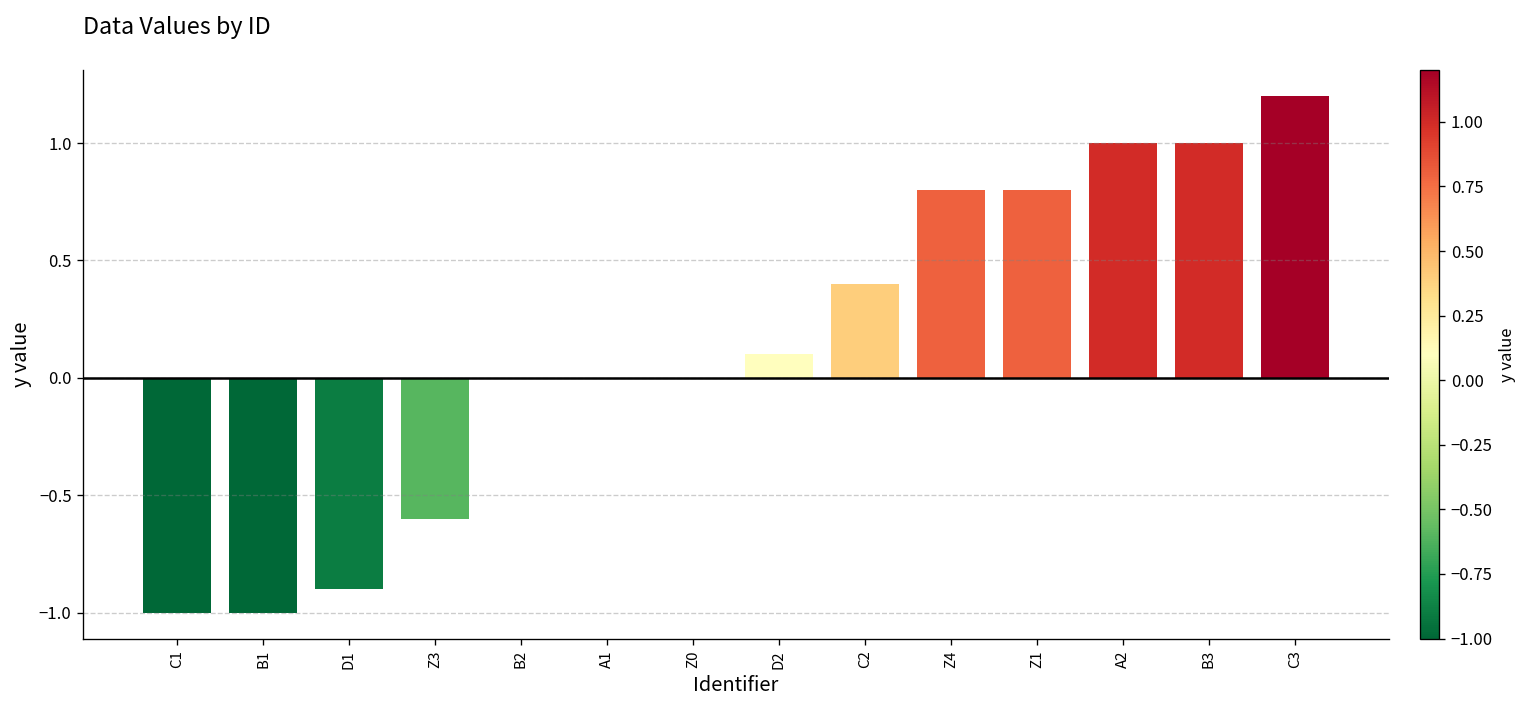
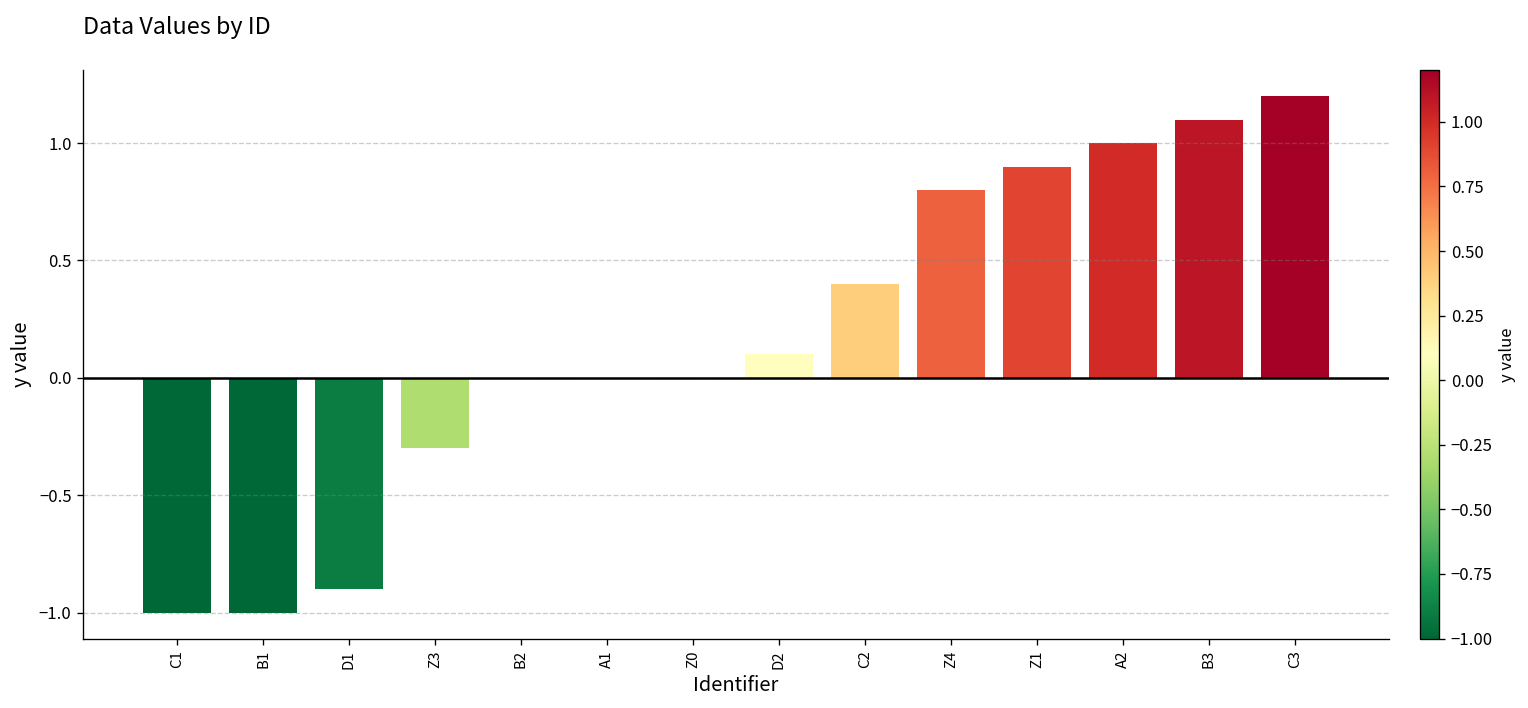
  {
    "C1": -1.0,
    "B1": -1.0,
    "D1": -0.9,
-   "Z3": -0.6,
+   "Z3": -0.3,
    "B2": 0.0,
    "A1": 0.0,
    "Z0": 0.0,
    "D2": 0.1,
    "C2": 0.4,
    "Z4": 0.8,
-   "Z1": 0.8,
+   "Z1": 0.9,
    "A2": 1.0,
-   "B3": 1.0,
+   "B3": 1.1,
    "C3": 1.2
  }
